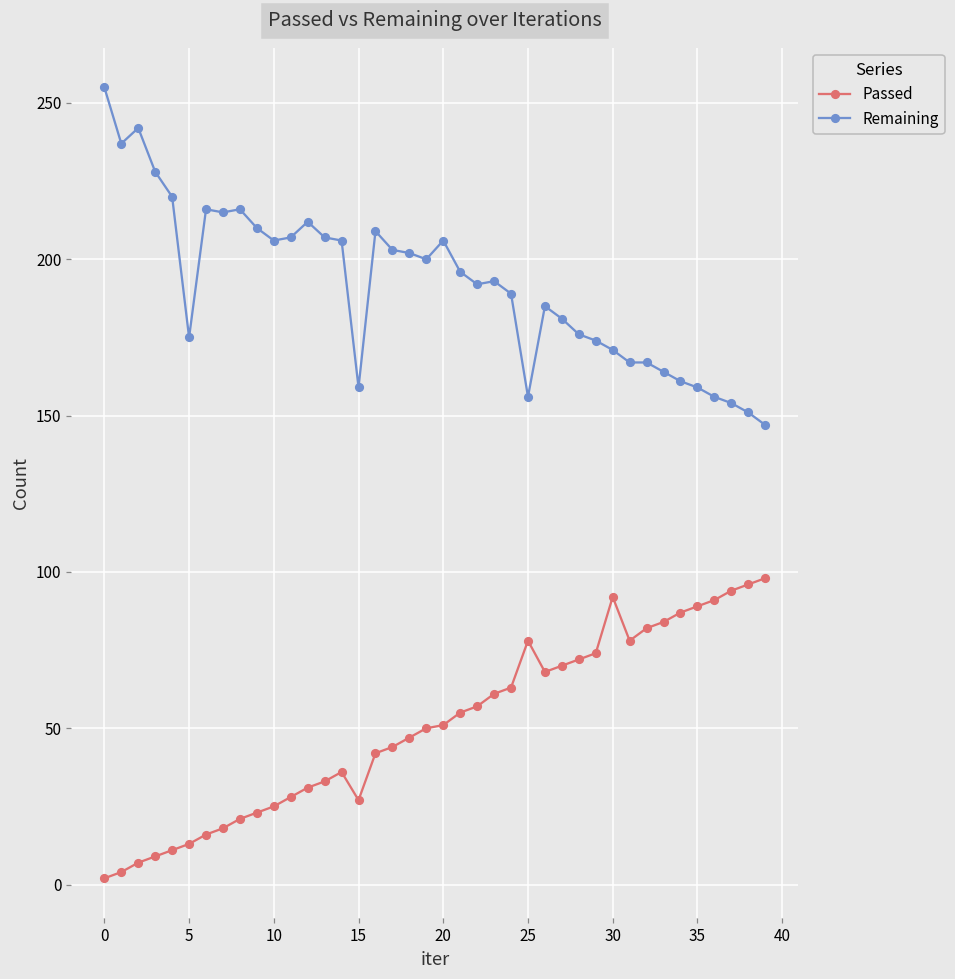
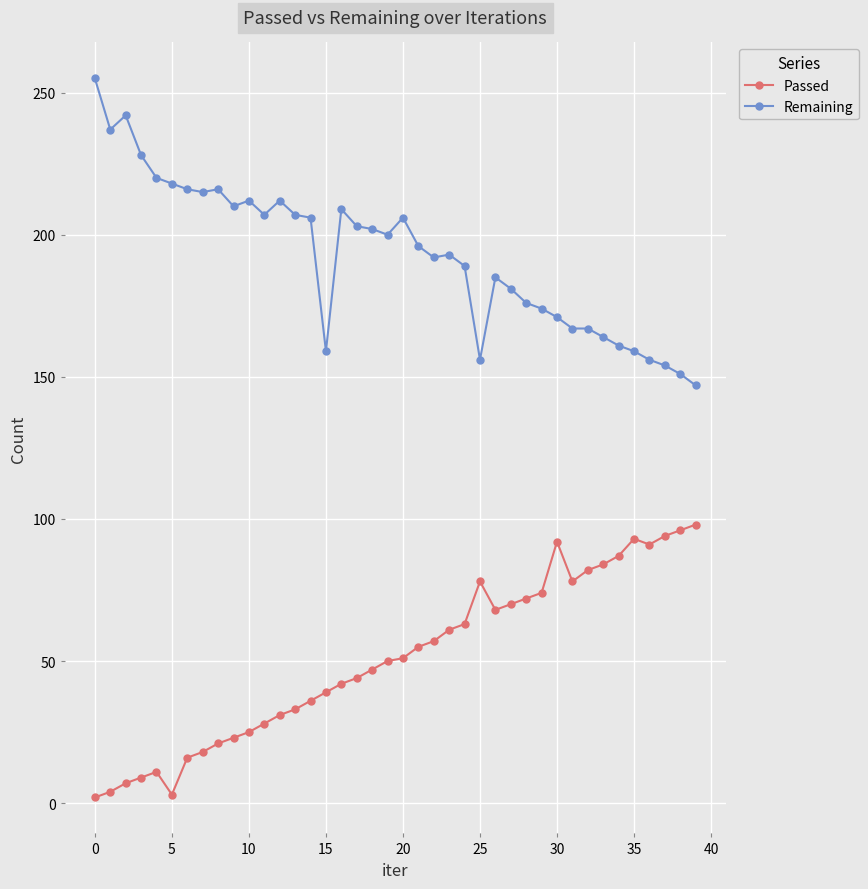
  {
    "Passed": {
      "0": 2,
-     "5": 13,
+     "5": 3,
      "10": 25,
-     "15": 27,
+     "15": 39,
      "20": 51,
      "25": 78,
      "30": 92,
-     "35": 89
+     "35": 93
    },
    "Remaining": {
      "0": 255,
-     "5": 175,
-     "10": 206,
+     "5": 218,
+     "10": 212,
      "15": 159,
      "20": 206,
      "25": 156,
      "30": 171,
      "35": 159
    }
  }
